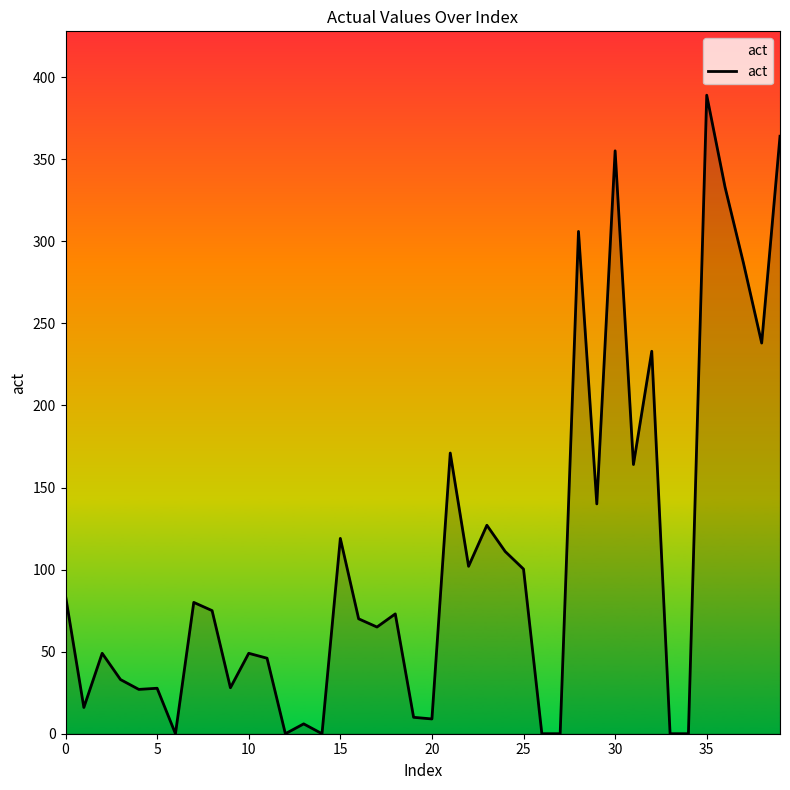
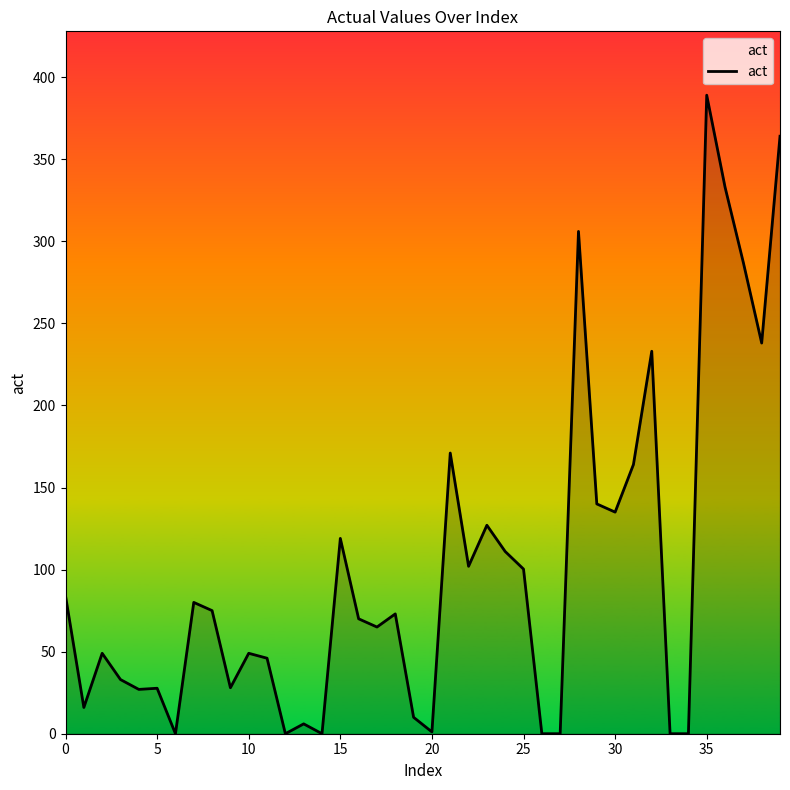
  {
    "0": 84,
    "5": 28,
    "10": 49,
    "15": 119,
-   "20": 9,
+   "20": 1,
    "25": 100,
-   "30": 355,
+   "30": 135,
    "35": 389
  }
